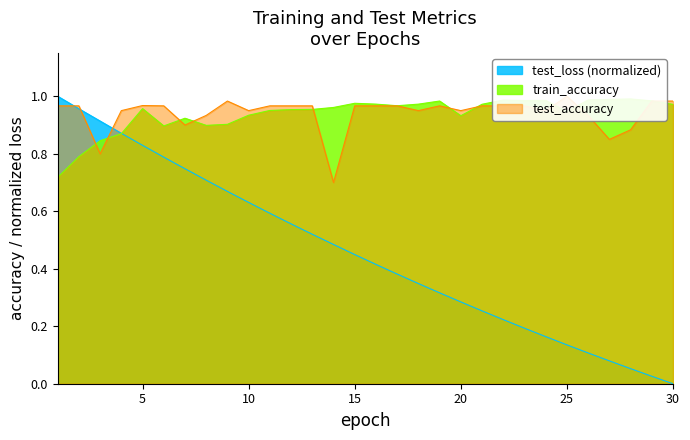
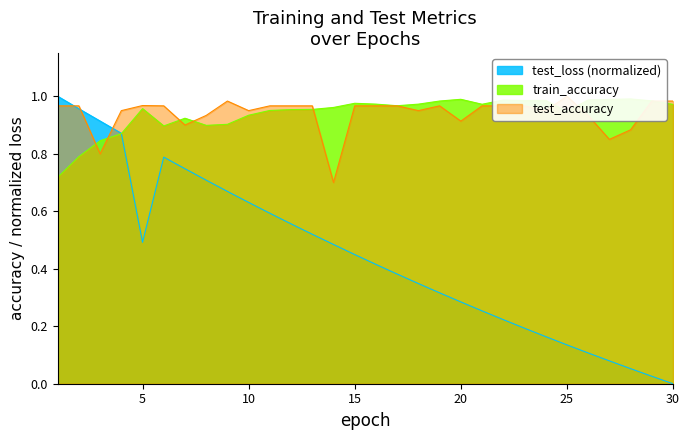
  {
    "test_loss (normalized)": {
-     "5": 0.83,
+     "5": 0.49,
      "10": 0.63,
      "15": 0.45,
      "20": 0.28,
      "25": 0.14,
      "30": 0.00
    },
    "train_accuracy": {
      "5": 0.96,
      "10": 0.93,
-     "20": 0.93,
+     "20": 0.99,
      "30": 0.97
    },
    "test_accuracy": {
      "5": 0.97,
      "10": 0.95,
-     "20": 0.95,
+     "20": 0.91,
      "30": 0.98
    }
  }
